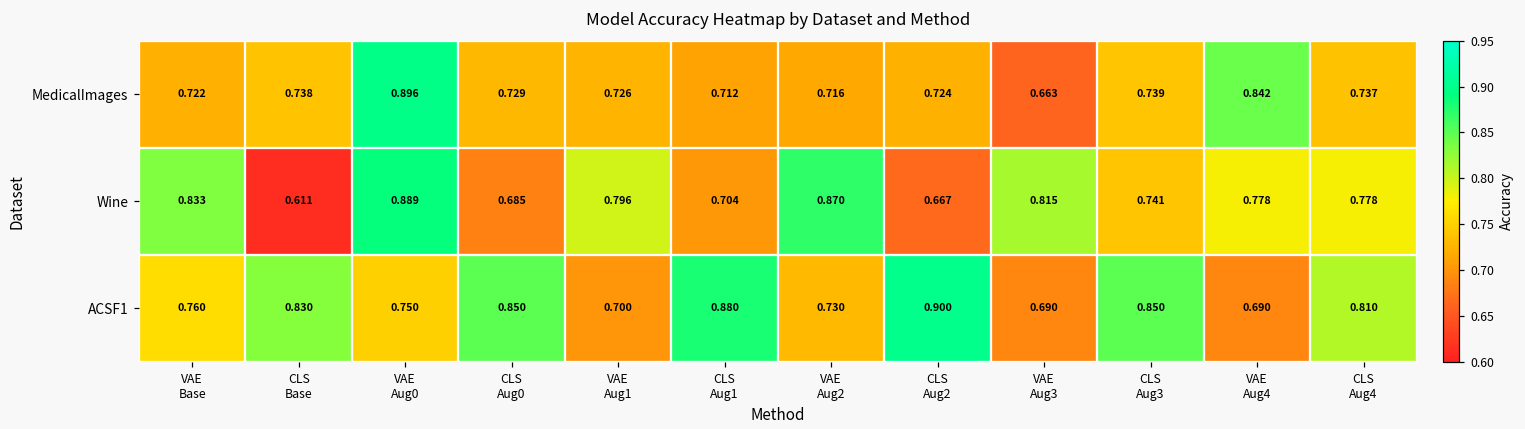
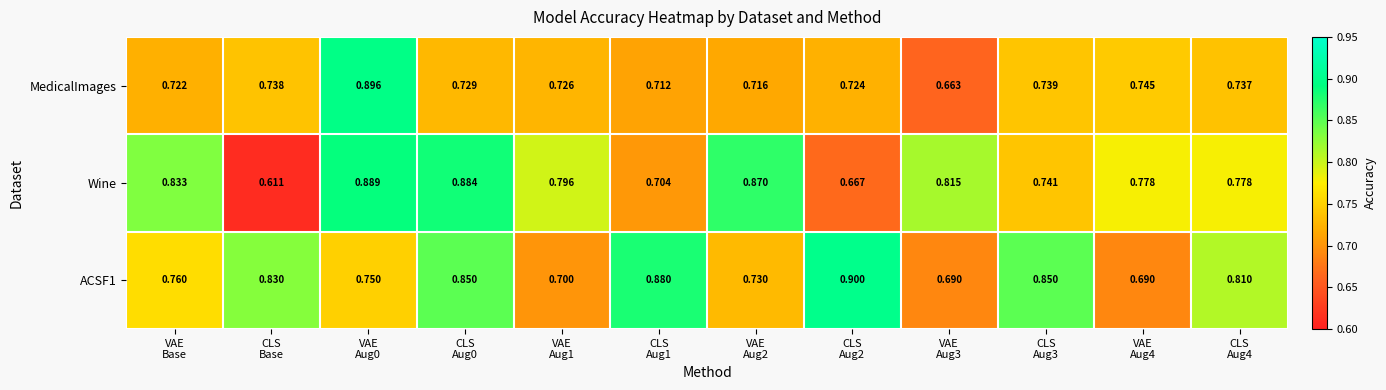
  {
    "MedicalImages": {
      "VAE Base": 0.722,
      "CLS Base": 0.738,
      "VAE Aug0": 0.896,
      "CLS Aug0": 0.729,
      "VAE Aug1": 0.726,
      "CLS Aug1": 0.712,
      "VAE Aug2": 0.716,
      "CLS Aug2": 0.724,
      "VAE Aug3": 0.663,
      "CLS Aug3": 0.739,
-     "VAE Aug4": 0.842,
+     "VAE Aug4": 0.745,
      "CLS Aug4": 0.737
    },
    "Wine": {
      "VAE Base": 0.833,
      "CLS Base": 0.611,
      "VAE Aug0": 0.889,
-     "CLS Aug0": 0.685,
+     "CLS Aug0": 0.884,
      "VAE Aug1": 0.796,
      "CLS Aug1": 0.704,
      "VAE Aug2": 0.870,
      "CLS Aug2": 0.667,
      "VAE Aug3": 0.815,
      "CLS Aug3": 0.741,
      "VAE Aug4": 0.778,
      "CLS Aug4": 0.778
    },
    "ACSF1": {
      "VAE Base": 0.760,
      "CLS Base": 0.830,
      "VAE Aug0": 0.750,
      "CLS Aug0": 0.850,
      "VAE Aug1": 0.700,
      "CLS Aug1": 0.880,
      "VAE Aug2": 0.730,
      "CLS Aug2": 0.900,
      "VAE Aug3": 0.690,
      "CLS Aug3": 0.850,
      "VAE Aug4": 0.690,
      "CLS Aug4": 0.810
    }
  }
